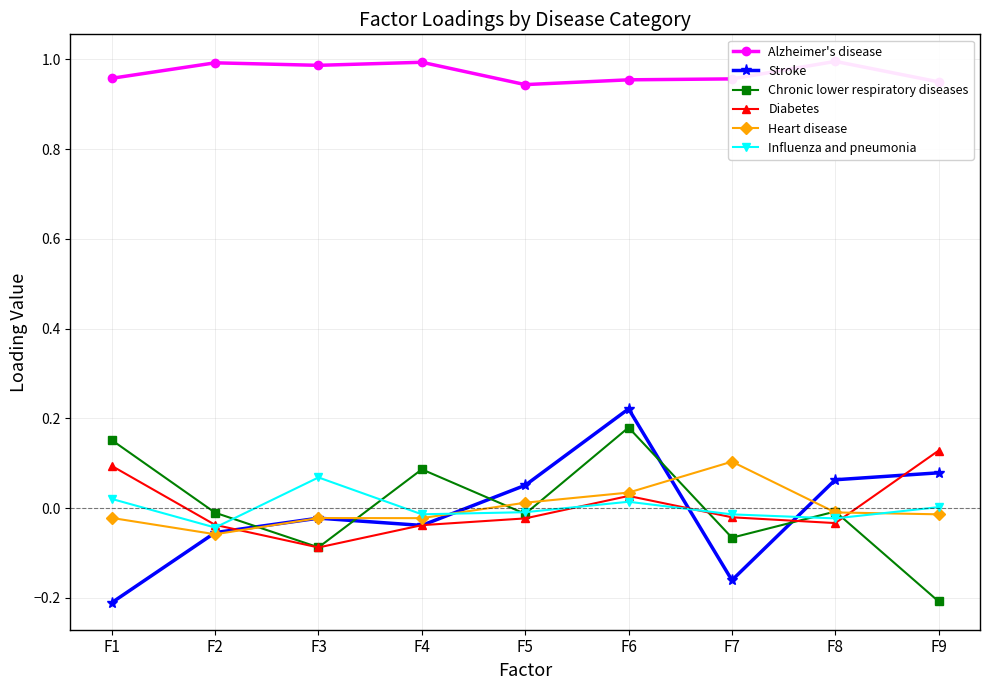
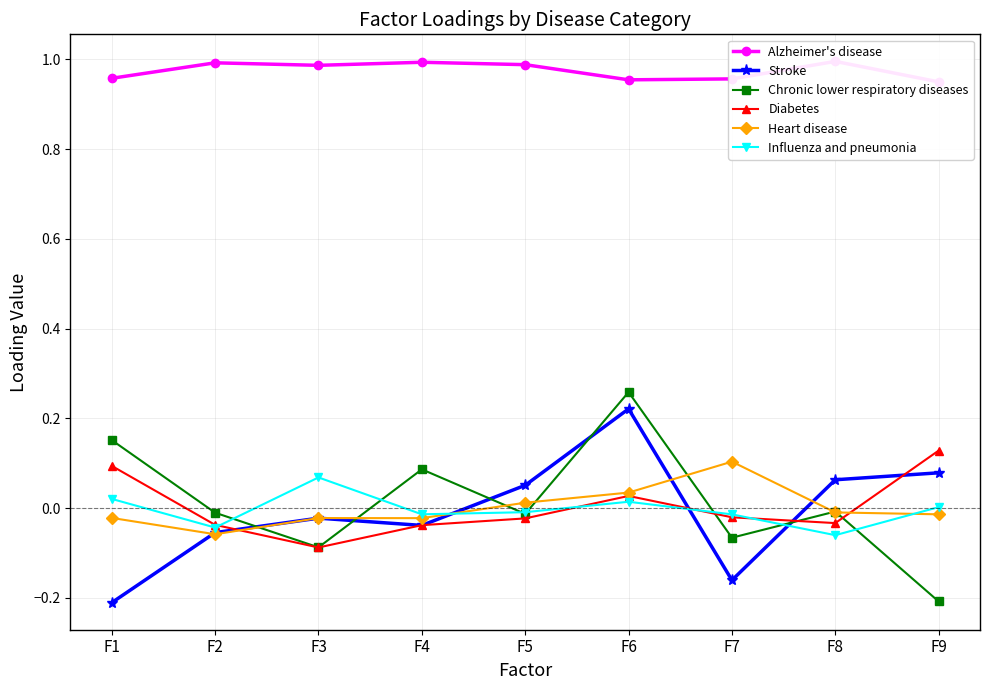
  {
    "Alzheimer's disease": {
      "F1": 0.96,
      "F2": 0.99,
      "F3": 0.99,
      "F4": 0.99,
-     "F5": 0.94,
+     "F5": 0.99,
      "F6": 0.95
    },
    "Stroke": {
      "F1": -0.21,
      "F5": 0.05,
      "F6": 0.22,
      "F7": -0.16,
      "F8": 0.06,
      "F9": 0.08
    },
    "Chronic lower respiratory diseases": {
      "F1": 0.15,
      "F2": -0.01,
      "F4": 0.09,
-     "F6": 0.18,
+     "F6": 0.26,
      "F7": -0.07,
      "F9": -0.21
    },
    "Diabetes": {
      "F1": 0.09,
      "F2": -0.04,
      "F5": -0.02,
      "F6": 0.03,
      "F7": -0.02,
      "F8": -0.03,
      "F9": 0.13
    },
    "Heart disease": {
      "F1": -0.02,
      "F4": -0.02,
      "F5": 0.01,
      "F6": 0.03,
      "F7": 0.10,
      "F9": -0.01
    },
    "Influenza and pneumonia": {
      "F1": 0.02,
      "F2": -0.04,
      "F3": 0.07,
      "F4": -0.01,
      "F6": 0.01,
      "F7": -0.01,
-     "F8": -0.02,
+     "F8": -0.06,
      "F9": 0.00
    }
  }
